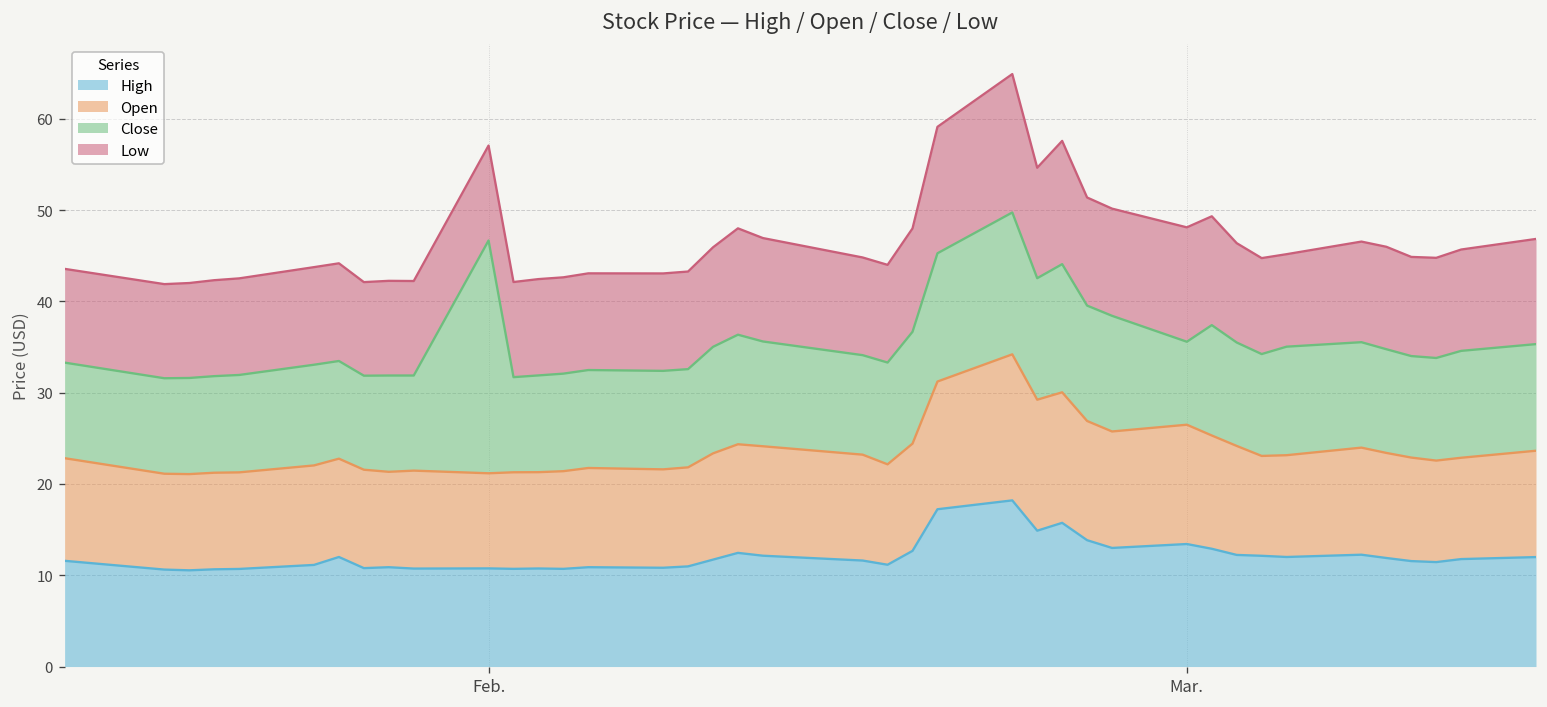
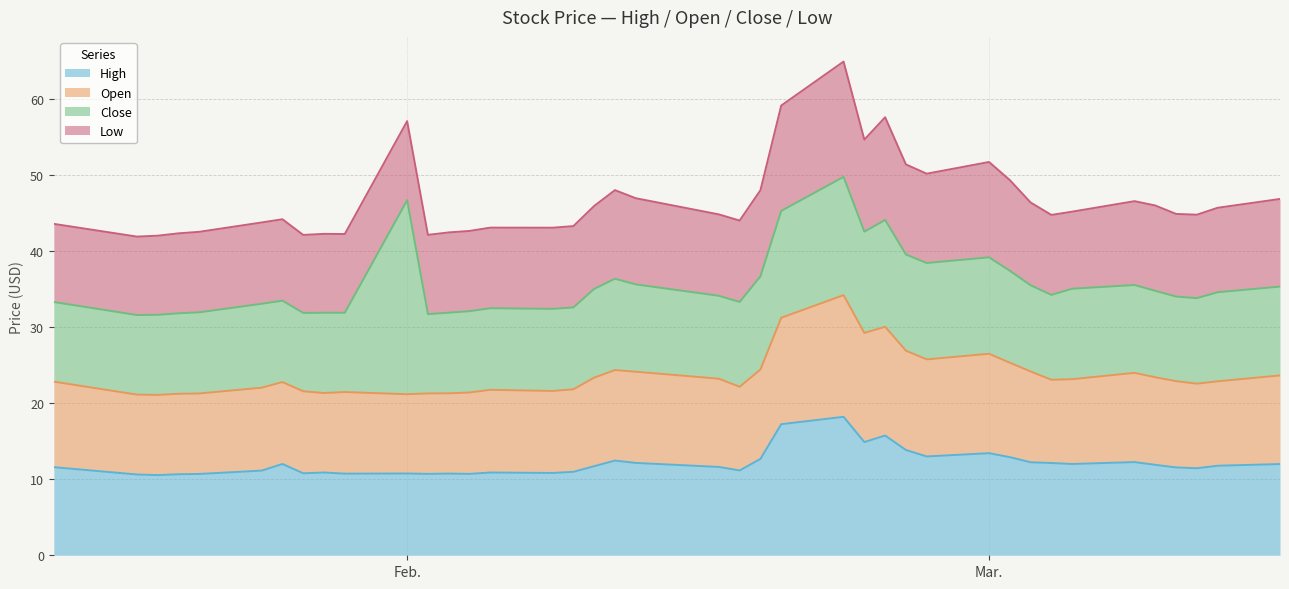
  {
    "High": {
      "Feb.": 11,
      "Mar.": 13
    },
    "Close": {
      "Feb.": 26,
-     "Mar.": 9
+     "Mar.": 13
    }
  }
